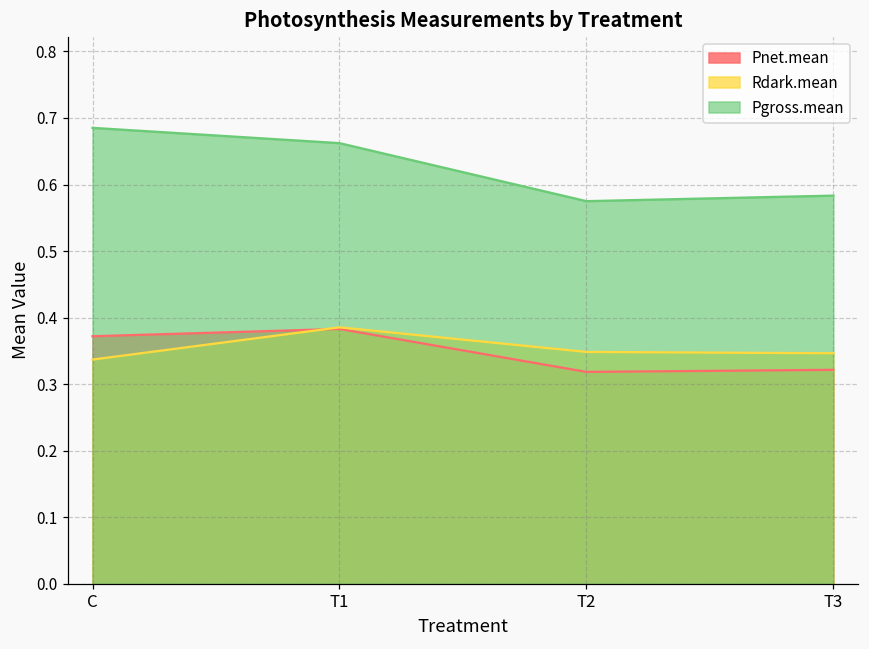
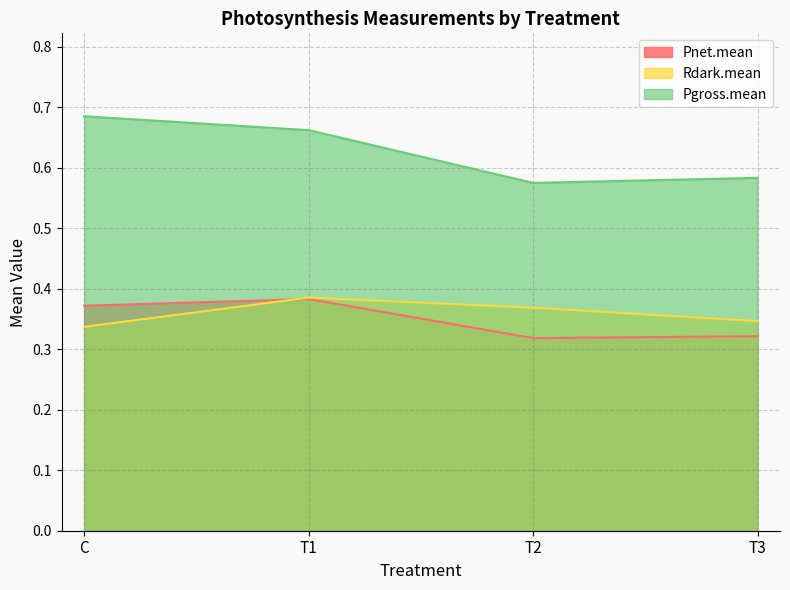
  {
    "Pnet.mean": {
      "C": 0.37,
      "T2": 0.32,
      "T3": 0.32
    },
    "Rdark.mean": {
      "C": 0.34,
-     "T2": 0.35,
+     "T2": 0.37,
      "T3": 0.35
    },
    "Pgross.mean": {
      "C": 0.69,
      "T1": 0.66,
      "T2": 0.57,
      "T3": 0.58
    }
  }
